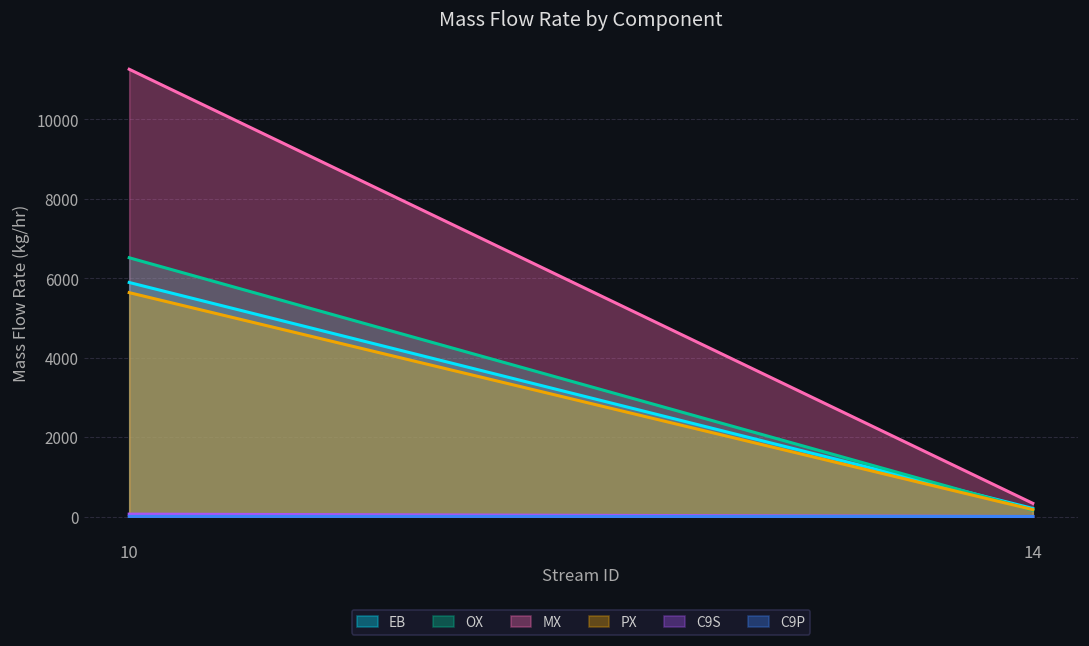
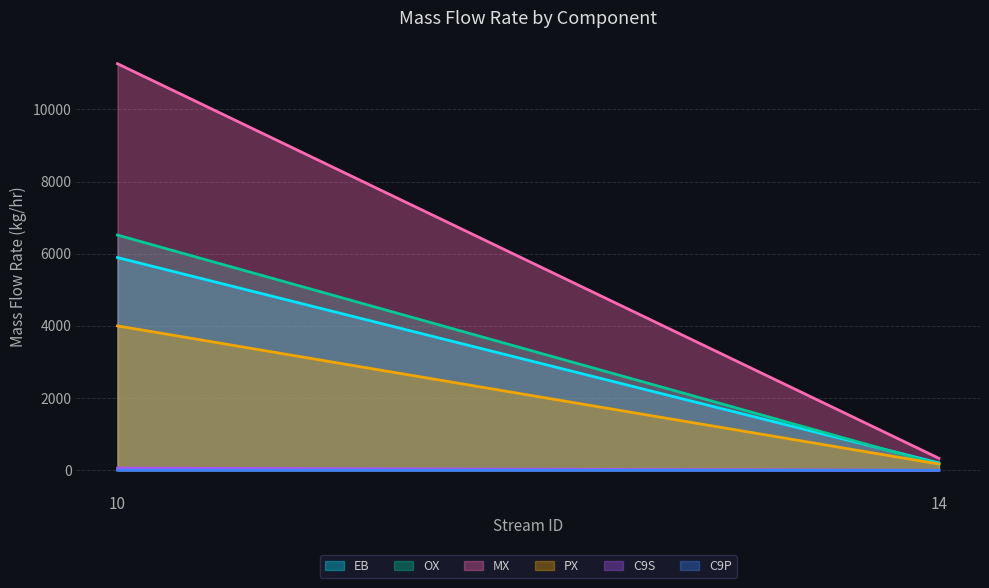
  {
    "PX": {
-     "10": 5600
+     "10": 4000
    }
  }
